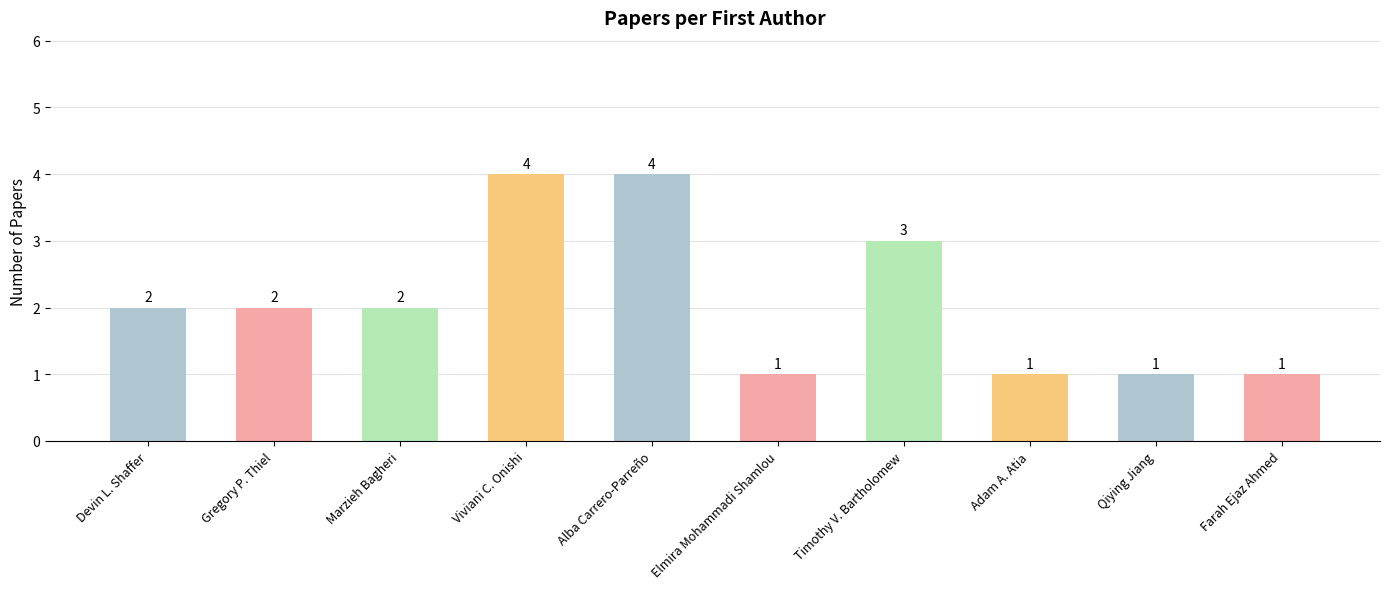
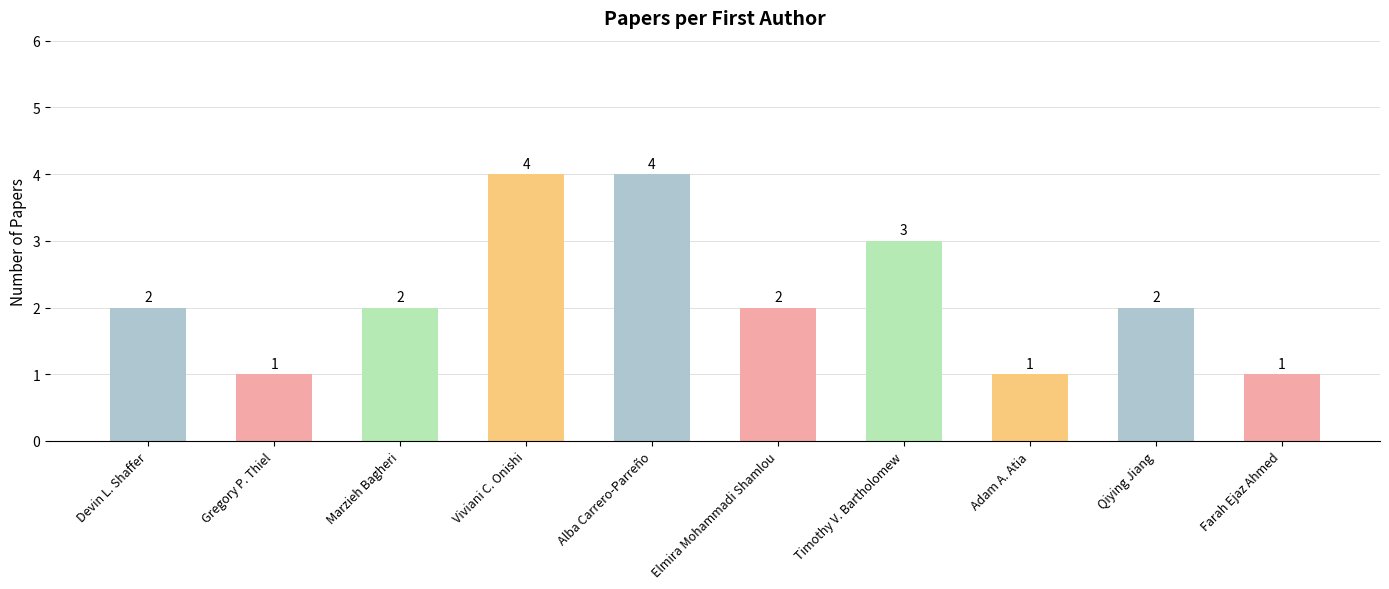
  {
    "Devin L. Shaffer": 2,
-   "Gregory P. Thiel": 2,
+   "Gregory P. Thiel": 1,
    "Marzieh Bagheri": 2,
    "Viviani C. Onishi": 4,
    "Alba Carrero-Parreño": 4,
-   "Elmira Mohammadi Shamlou": 1,
+   "Elmira Mohammadi Shamlou": 2,
    "Timothy V. Bartholomew": 3,
    "Adam A. Atia": 1,
-   "Qiying Jiang": 1,
+   "Qiying Jiang": 2,
    "Farah Ejaz Ahmed": 1
  }
